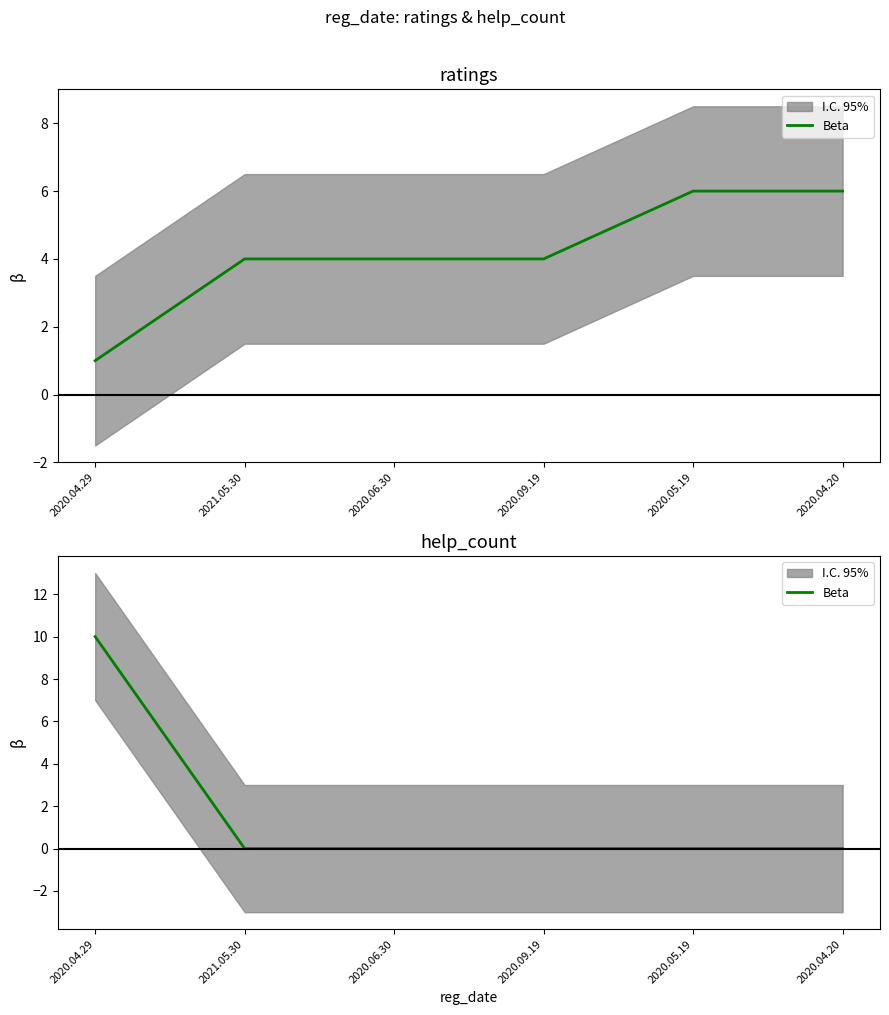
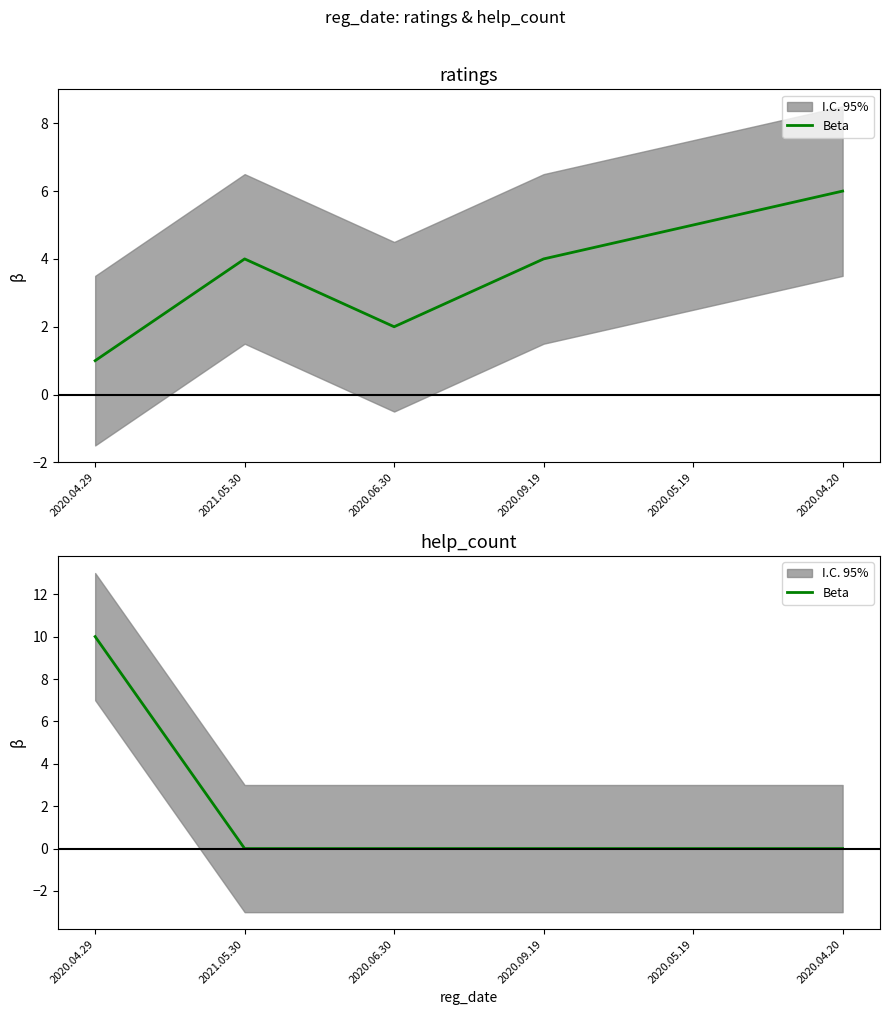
  {
    "ratings": {
      "Beta": {
        "2020.04.29": 1,
        "2021.05.30": 4,
-       "2020.06.30": 4,
+       "2020.06.30": 2,
        "2020.09.19": 4,
-       "2020.05.19": 6,
+       "2020.05.19": 5,
        "2020.04.20": 6
      }
    },
    "help_count": {
      "Beta": {
        "2020.04.29": 10.0,
        "2021.05.30": 0.0,
        "2020.06.30": 0.0,
        "2020.09.19": 0.0,
        "2020.05.19": 0.0,
        "2020.04.20": 0.0
      }
    }
  }
